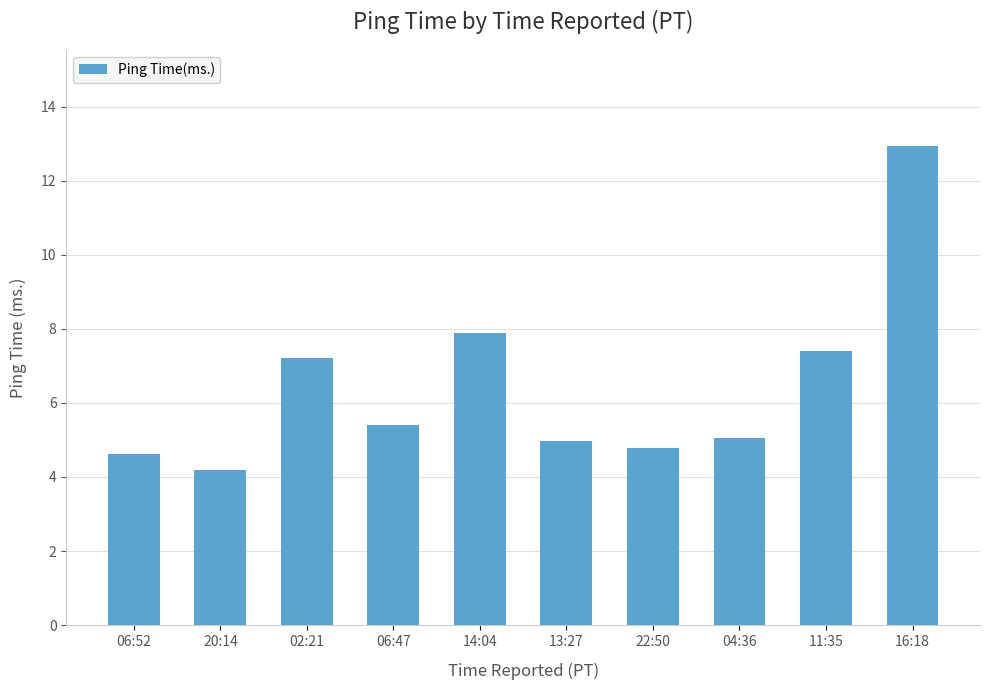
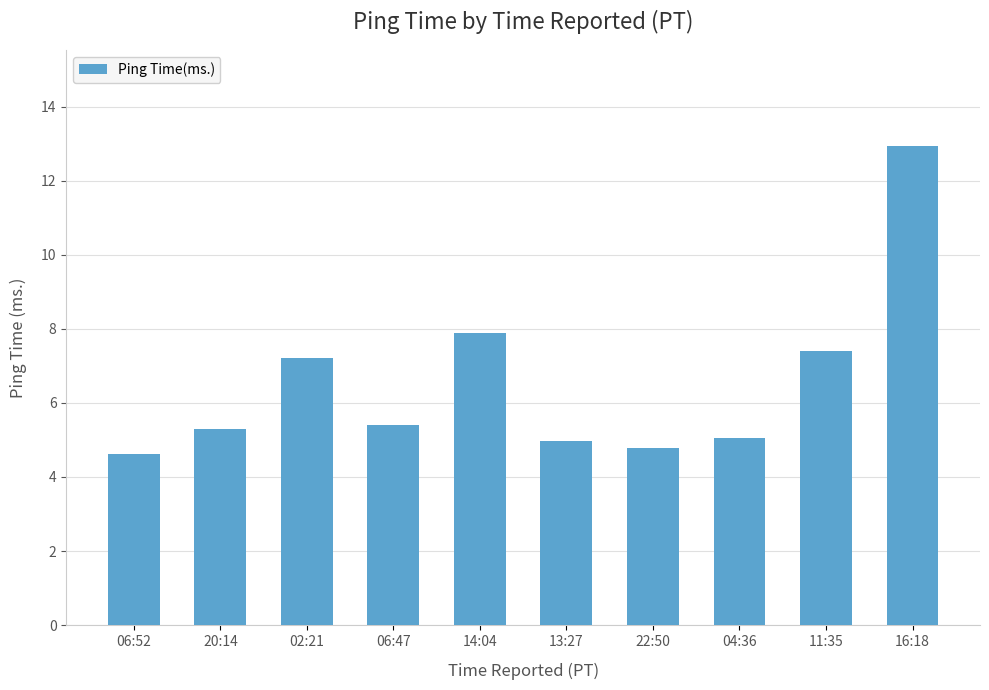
  {
    "06:52": 4.6,
-   "20:14": 4.2,
+   "20:14": 5.3,
    "02:21": 7.2,
    "06:47": 5.4,
    "14:04": 7.9,
    "13:27": 5.0,
    "22:50": 4.8,
    "04:36": 5.1,
    "11:35": 7.4,
    "16:18": 12.9
  }
